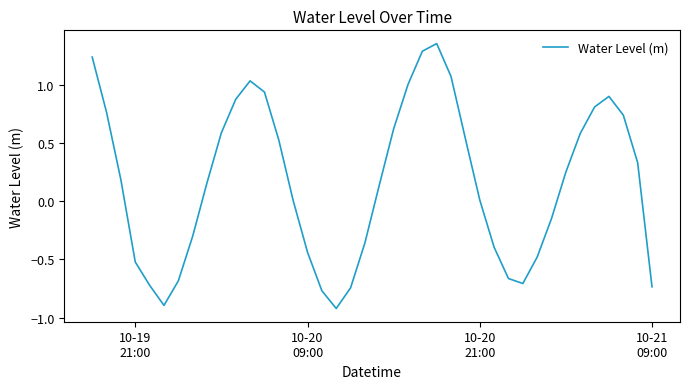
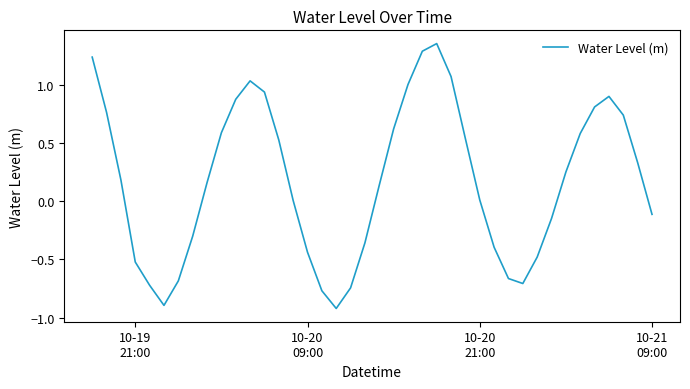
  {
    "10-19 21:00": -0.52,
    "10-20 09:00": -0.44,
    "10-20 21:00": 0.01,
-   "10-21 09:00": -0.74
+   "10-21 09:00": -0.11
  }
